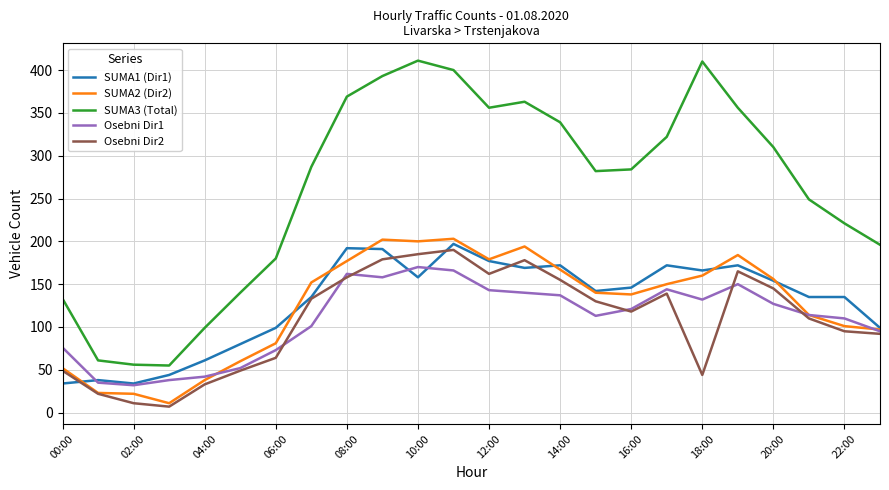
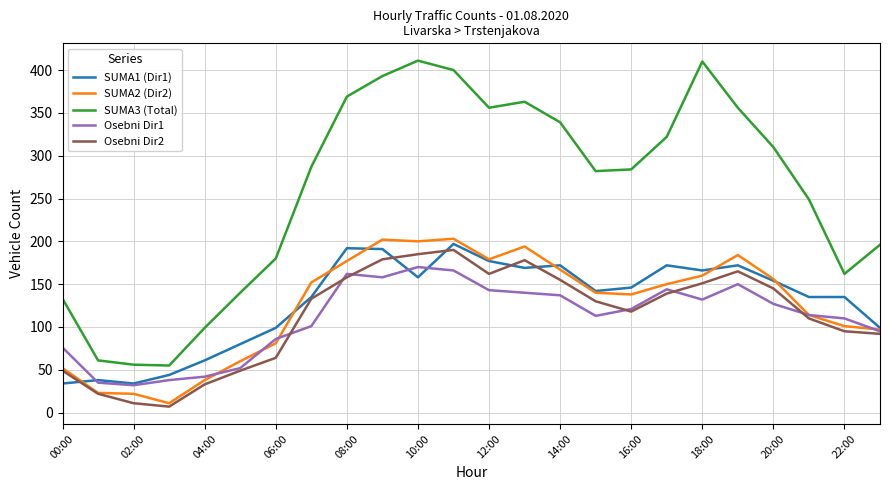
  {
    "SUMA1 (Dir1)": {
      "00:00": 30,
      "04:00": 60,
      "06:00": 100,
      "08:00": 190,
      "10:00": 160,
      "14:00": 170,
      "16:00": 150,
      "18:00": 170,
      "22:00": 140
    },
    "SUMA2 (Dir2)": {
      "00:00": 50,
      "02:00": 20,
      "04:00": 40,
      "06:00": 80,
      "08:00": 180,
      "10:00": 200,
      "14:00": 170,
      "16:00": 140,
      "18:00": 160,
      "22:00": 100
    },
    "SUMA3 (Total)": {
      "00:00": 130,
      "02:00": 60,
      "04:00": 100,
      "06:00": 180,
      "08:00": 370,
      "10:00": 410,
      "12:00": 360,
      "14:00": 340,
      "16:00": 280,
      "18:00": 410,
      "20:00": 310,
-     "22:00": 220
+     "22:00": 160
    },
    "Osebni Dir1": {
      "00:00": 80,
      "04:00": 40,
-     "06:00": 70,
+     "06:00": 90,
      "08:00": 160,
      "10:00": 170,
      "12:00": 140,
      "14:00": 140,
      "16:00": 120,
      "18:00": 130,
      "20:00": 130,
      "22:00": 110
    },
    "Osebni Dir2": {
      "00:00": 50,
      "02:00": 10,
      "04:00": 30,
      "06:00": 60,
      "08:00": 160,
      "10:00": 190,
      "12:00": 160,
      "14:00": 160,
      "16:00": 120,
-     "18:00": 40,
+     "18:00": 150,
      "20:00": 150,
      "22:00": 100
    }
  }
